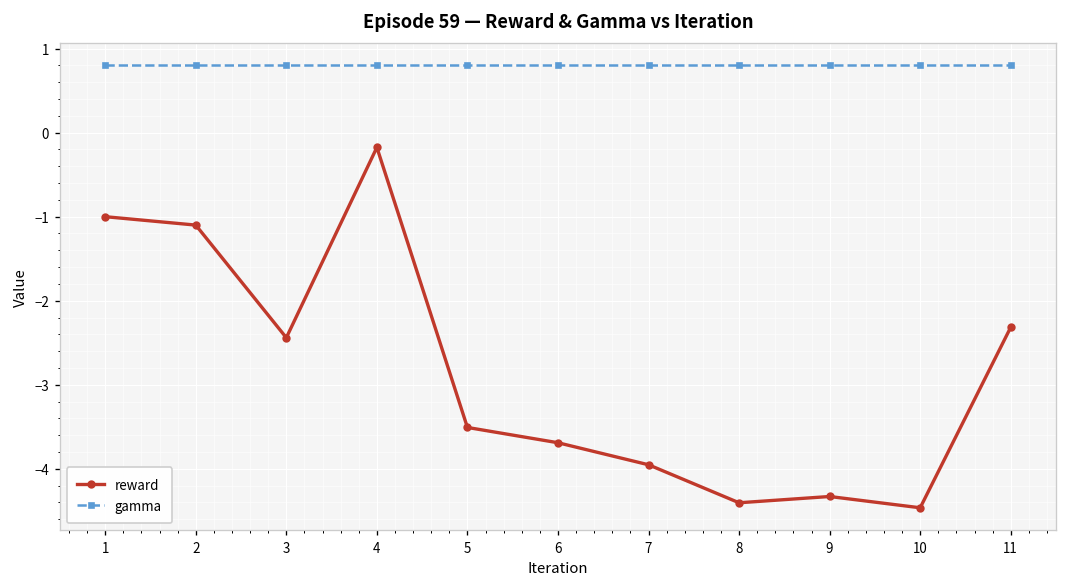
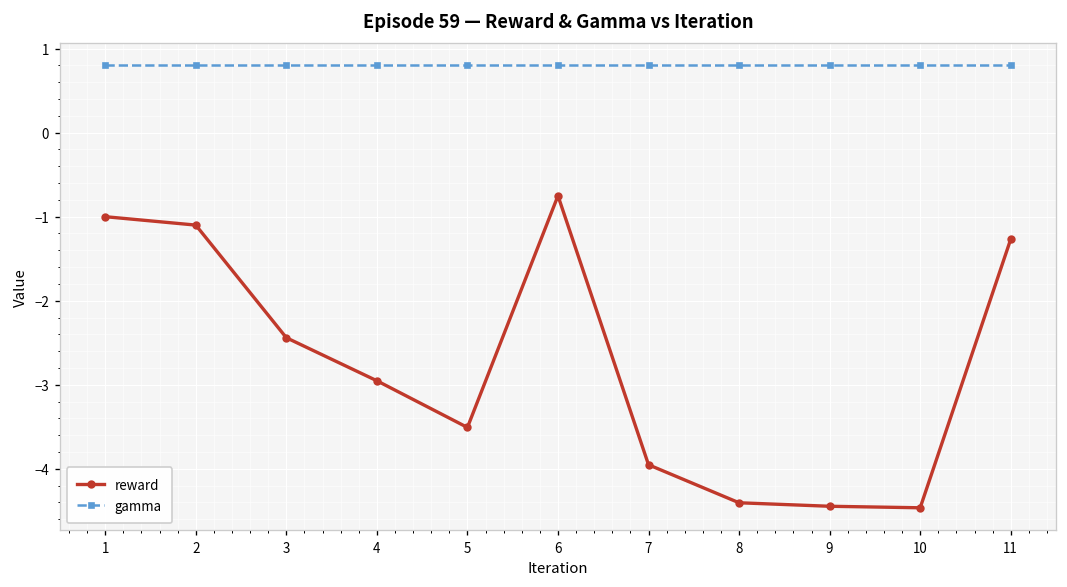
  {
    "reward": {
      "1": -1.0,
      "2": -1.1,
      "3": -2.4,
-     "4": -0.2,
+     "4": -3.0,
      "5": -3.5,
-     "6": -3.7,
+     "6": -0.8,
      "7": -4.0,
      "8": -4.4,
-     "9": -4.3,
+     "9": -4.4,
      "10": -4.5,
-     "11": -2.3
+     "11": -1.3
    },
    "gamma": {
      "1": 0.8,
      "2": 0.8,
      "3": 0.8,
      "4": 0.8,
      "5": 0.8,
      "6": 0.8,
      "7": 0.8,
      "8": 0.8,
      "9": 0.8,
      "10": 0.8,
      "11": 0.8
    }
  }
